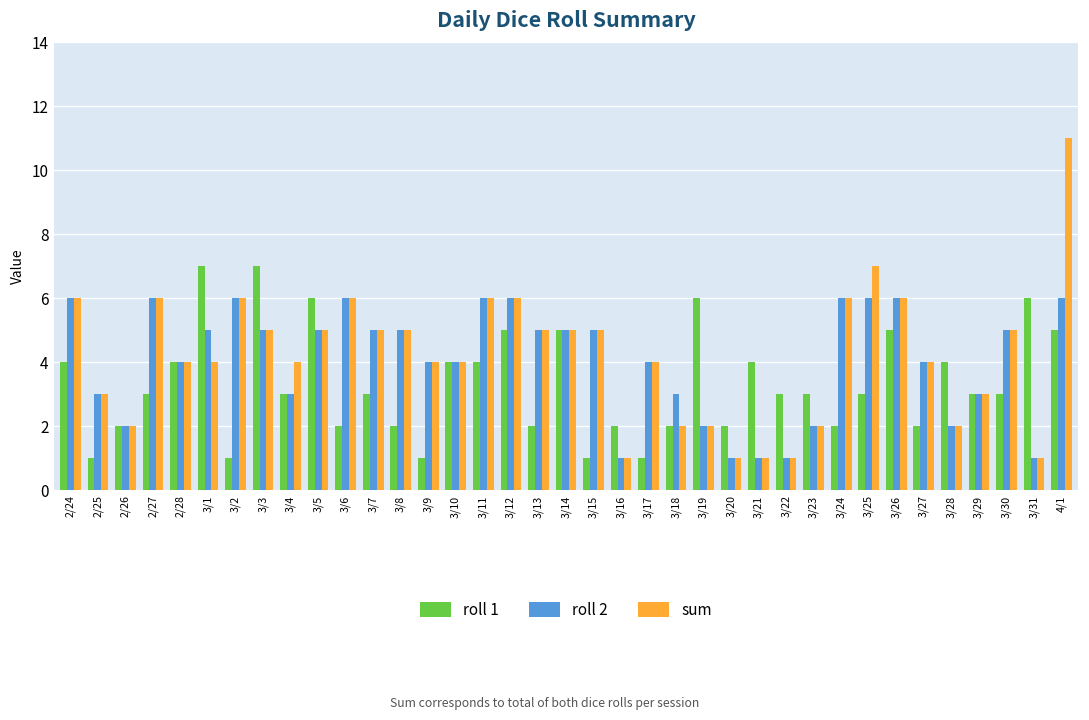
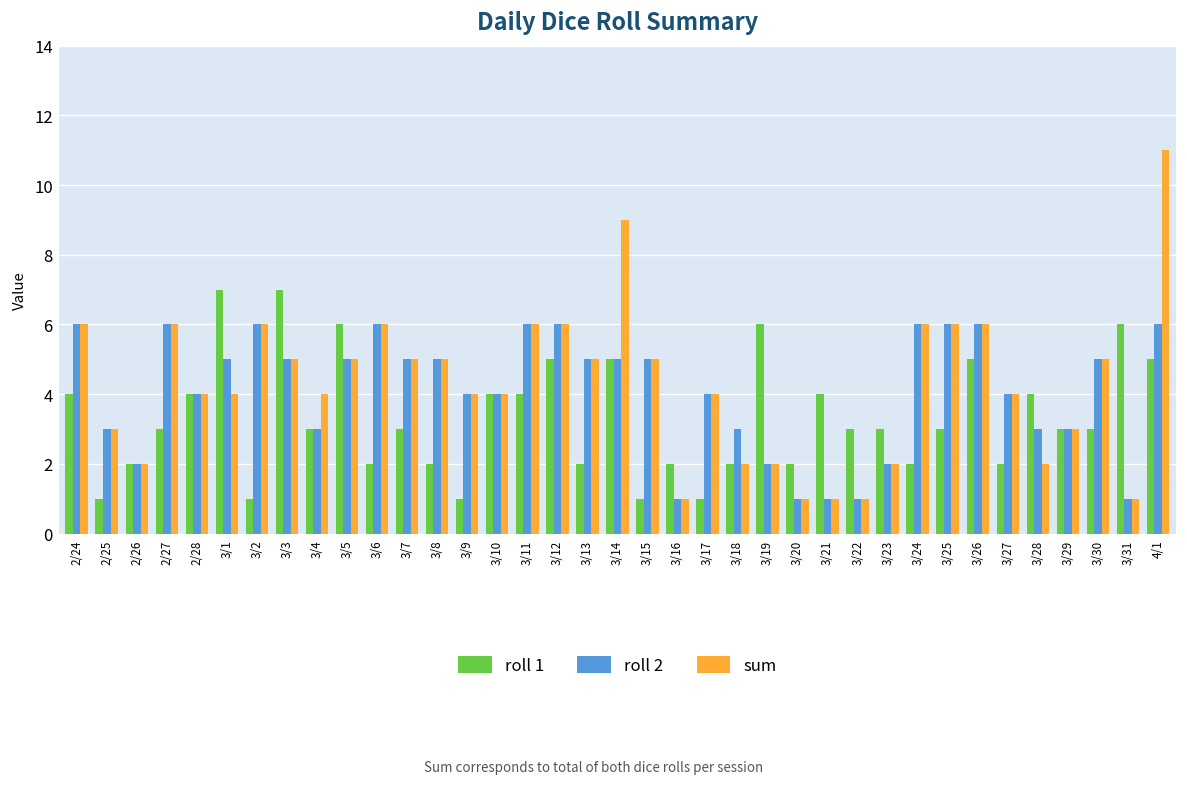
  {
    "roll 1": {
      "2/24": 4,
      "2/25": 1,
      "2/26": 2,
      "2/27": 3,
      "2/28": 4,
      "3/1": 7,
      "3/2": 1,
      "3/3": 7,
      "3/4": 3,
      "3/5": 6,
      "3/6": 2,
      "3/7": 3,
      "3/8": 2,
      "3/9": 1,
      "3/10": 4,
      "3/11": 4,
      "3/12": 5,
      "3/13": 2,
      "3/14": 5,
      "3/15": 1,
      "3/16": 2,
      "3/17": 1,
      "3/18": 2,
      "3/19": 6,
      "3/20": 2,
      "3/21": 4,
      "3/22": 3,
      "3/23": 3,
      "3/24": 2,
      "3/25": 3,
      "3/26": 5,
      "3/27": 2,
      "3/28": 4,
      "3/29": 3,
      "3/30": 3,
      "3/31": 6,
      "4/1": 5
    },
    "roll 2": {
      "2/24": 6,
      "2/25": 3,
      "2/26": 2,
      "2/27": 6,
      "2/28": 4,
      "3/1": 5,
      "3/2": 6,
      "3/3": 5,
      "3/4": 3,
      "3/5": 5,
      "3/6": 6,
      "3/7": 5,
      "3/8": 5,
      "3/9": 4,
      "3/10": 4,
      "3/11": 6,
      "3/12": 6,
      "3/13": 5,
      "3/14": 5,
      "3/15": 5,
      "3/16": 1,
      "3/17": 4,
      "3/18": 3,
      "3/19": 2,
      "3/20": 1,
      "3/21": 1,
      "3/22": 1,
      "3/23": 2,
      "3/24": 6,
      "3/25": 6,
      "3/26": 6,
      "3/27": 4,
-     "3/28": 2,
+     "3/28": 3,
      "3/29": 3,
      "3/30": 5,
      "3/31": 1,
      "4/1": 6
    },
    "sum": {
      "2/24": 6,
      "2/25": 3,
      "2/26": 2,
      "2/27": 6,
      "2/28": 4,
      "3/1": 4,
      "3/2": 6,
      "3/3": 5,
      "3/4": 4,
      "3/5": 5,
      "3/6": 6,
      "3/7": 5,
      "3/8": 5,
      "3/9": 4,
      "3/10": 4,
      "3/11": 6,
      "3/12": 6,
      "3/13": 5,
-     "3/14": 5,
+     "3/14": 9,
      "3/15": 5,
      "3/16": 1,
      "3/17": 4,
      "3/18": 2,
      "3/19": 2,
      "3/20": 1,
      "3/21": 1,
      "3/22": 1,
      "3/23": 2,
      "3/24": 6,
-     "3/25": 7,
+     "3/25": 6,
      "3/26": 6,
      "3/27": 4,
      "3/28": 2,
      "3/29": 3,
      "3/30": 5,
      "3/31": 1,
      "4/1": 11
    }
  }
